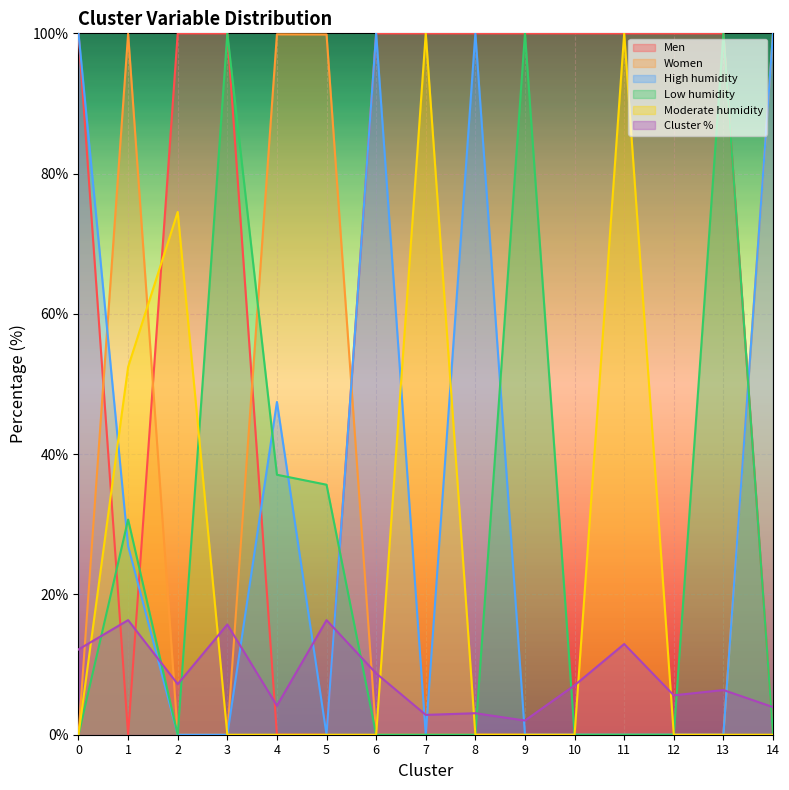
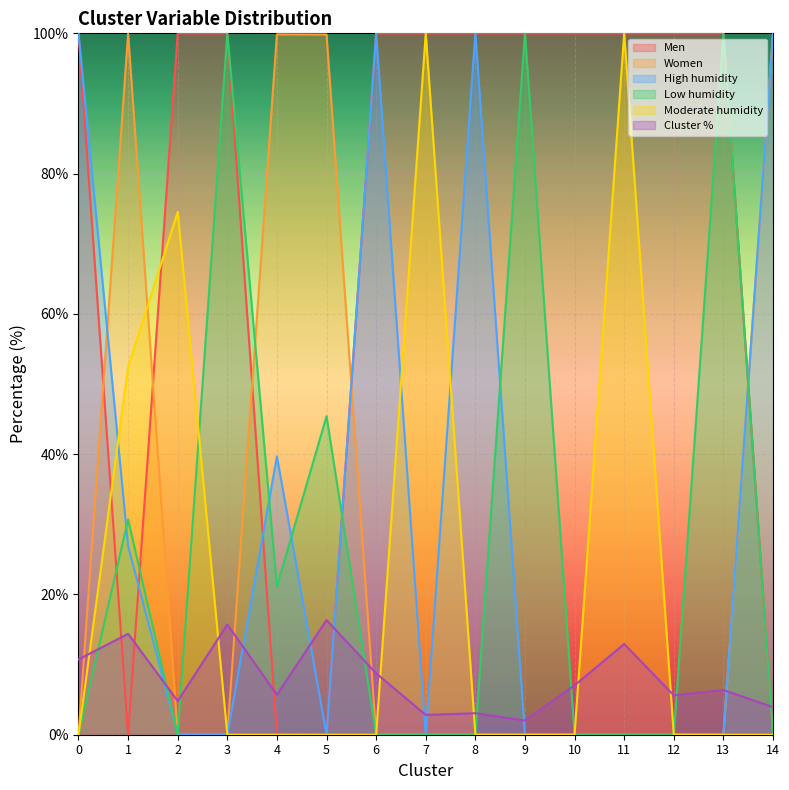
  {
    "High humidity": {
      "1": "27%",
-     "4": "47%"
+     "4": "40%"
    },
    "Low humidity": {
      "1": "31%",
-     "4": "37%",
-     "5": "36%"
+     "4": "21%",
+     "5": "45%"
    },
    "Cluster %": {
-     "0": "12%",
-     "1": "16%",
-     "2": "7%",
+     "0": "11%",
+     "1": "14%",
+     "2": "5%",
      "3": "16%",
-     "4": "4%",
+     "4": "6%",
      "5": "16%",
      "6": "9%",
      "7": "3%",
      "8": "3%",
      "9": "2%",
      "10": "7%",
      "11": "13%",
      "12": "6%",
      "13": "6%",
      "14": "4%"
    }
  }
